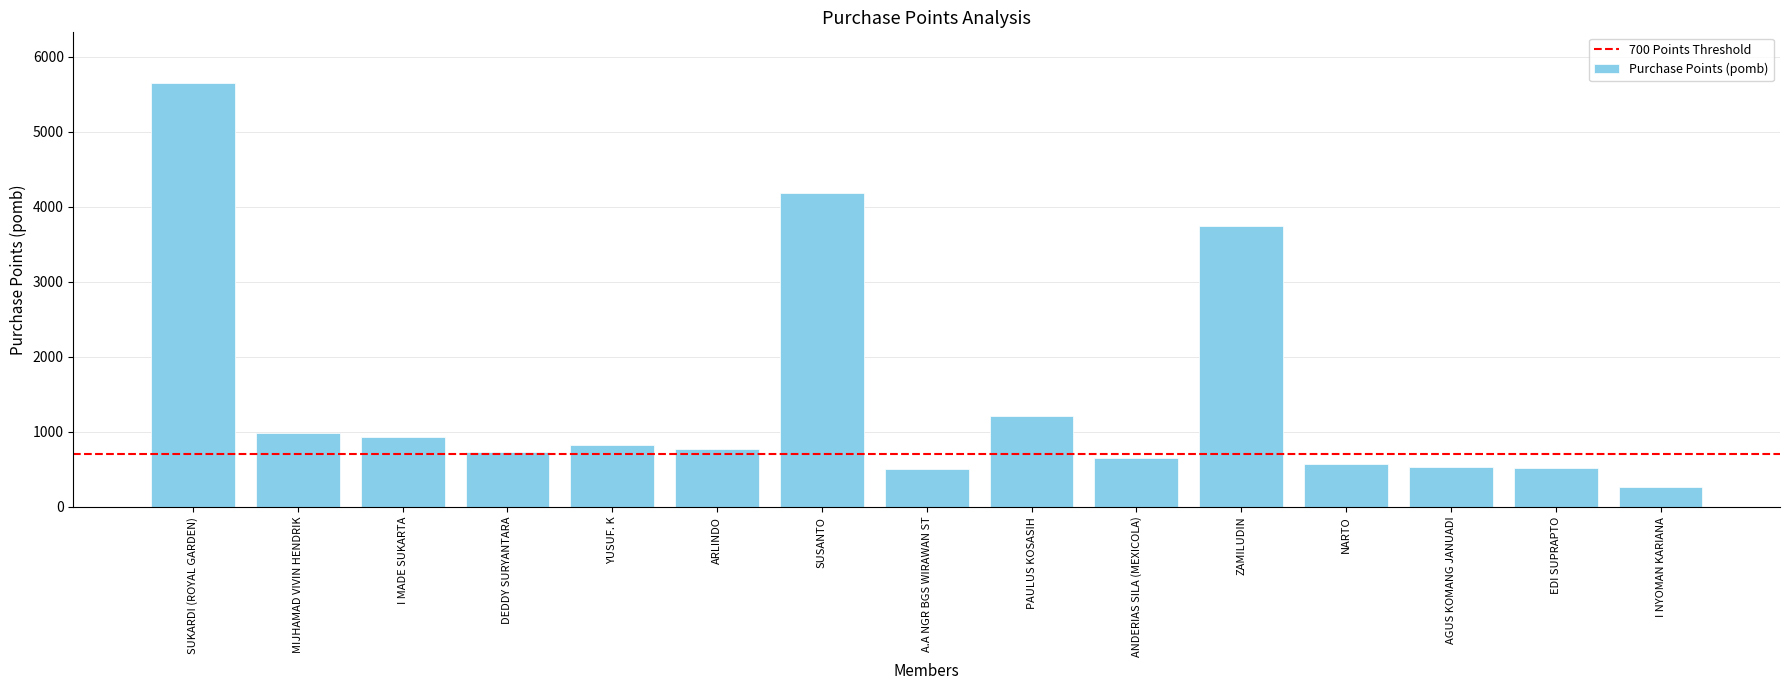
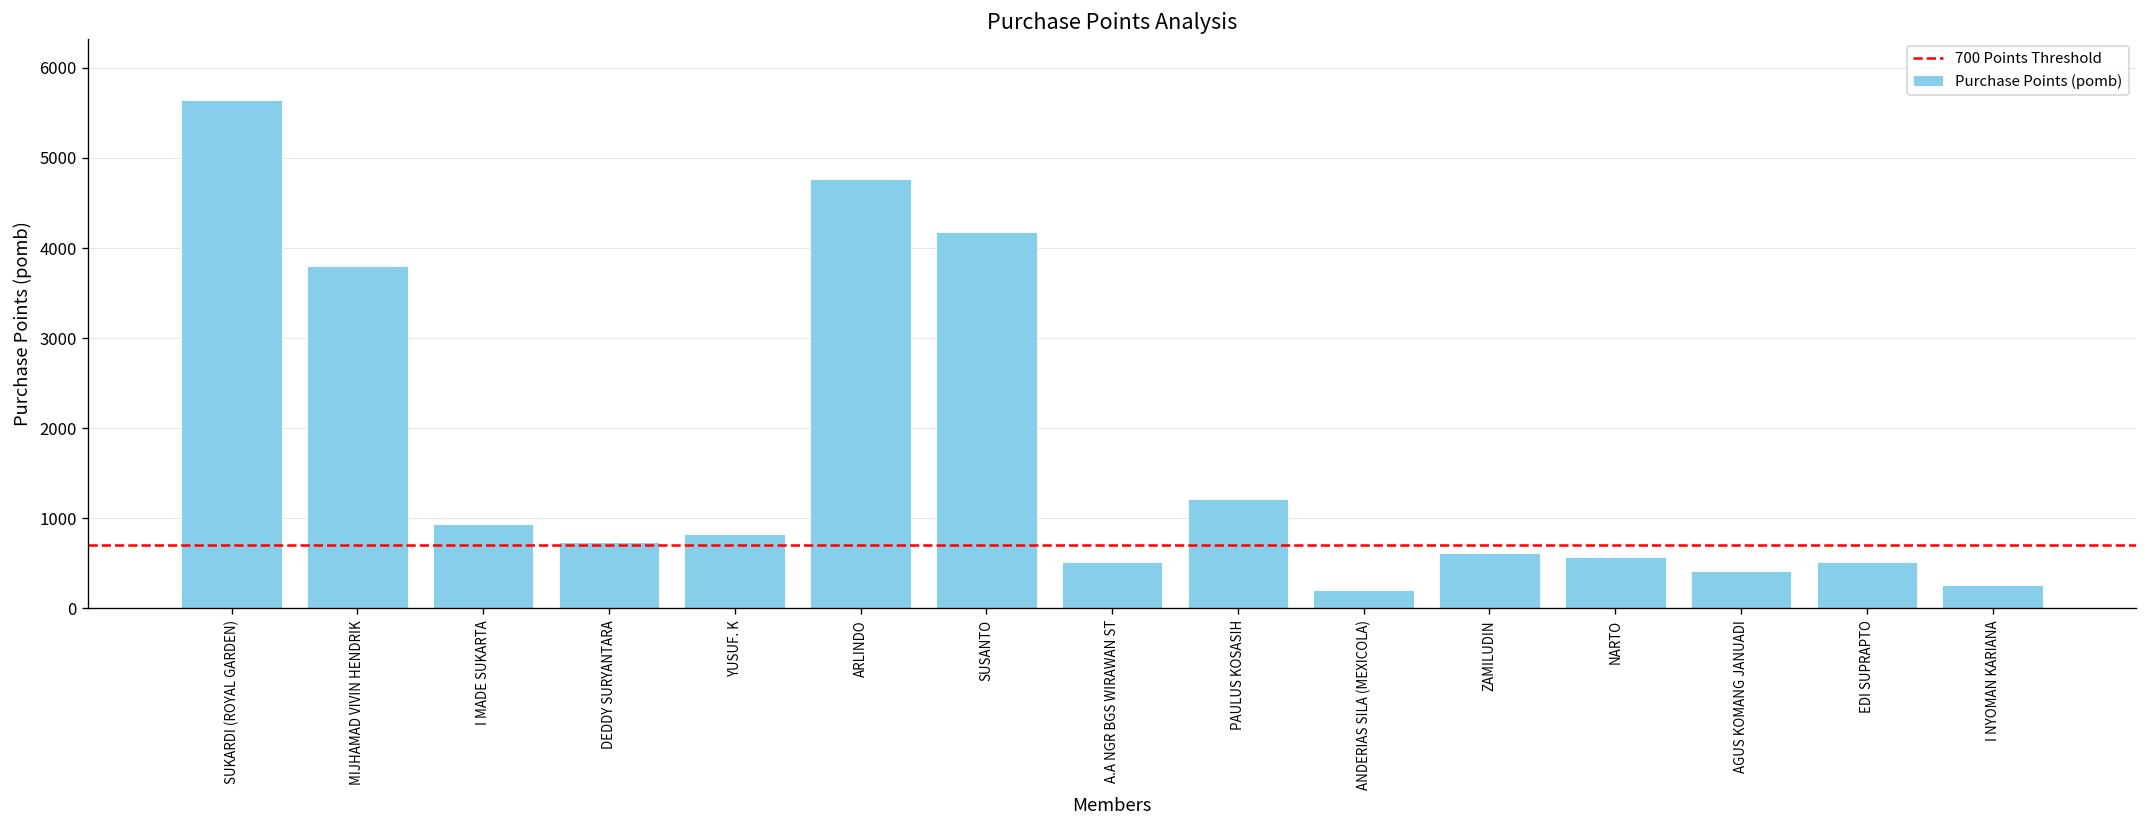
  {
    "SUKARDI (ROYAL GARDEN)": 5600,
-   "MIJHAMAD VIVIN HENDRIK": 1000,
+   "MIJHAMAD VIVIN HENDRIK": 3800,
    "I MADE SUKARTA": 900,
    "DEDDY SURYANTARA": 700,
    "YUSUF. K": 800,
-   "ARLINDO": 800,
+   "ARLINDO": 4800,
    "SUSANTO": 4200,
    "A.A NGR BGS WIRAWAN ST": 500,
    "PAULUS KOSASIH": 1200,
-   "ANDERIAS SILA (MEXICOLA)": 600,
-   "ZAMILUDIN": 3700,
+   "ANDERIAS SILA (MEXICOLA)": 200,
+   "ZAMILUDIN": 600,
    "NARTO": 600,
-   "AGUS KOMANG JANUADI": 500,
+   "AGUS KOMANG JANUADI": 400,
    "EDI SUPRAPTO": 500,
    "I NYOMAN KARIANA": 300
  }
